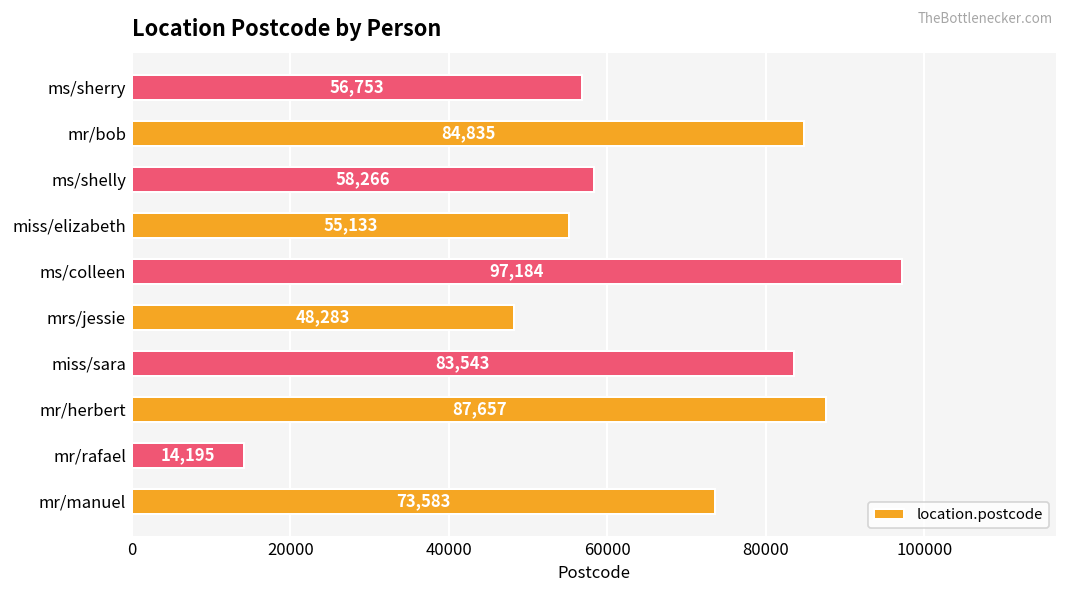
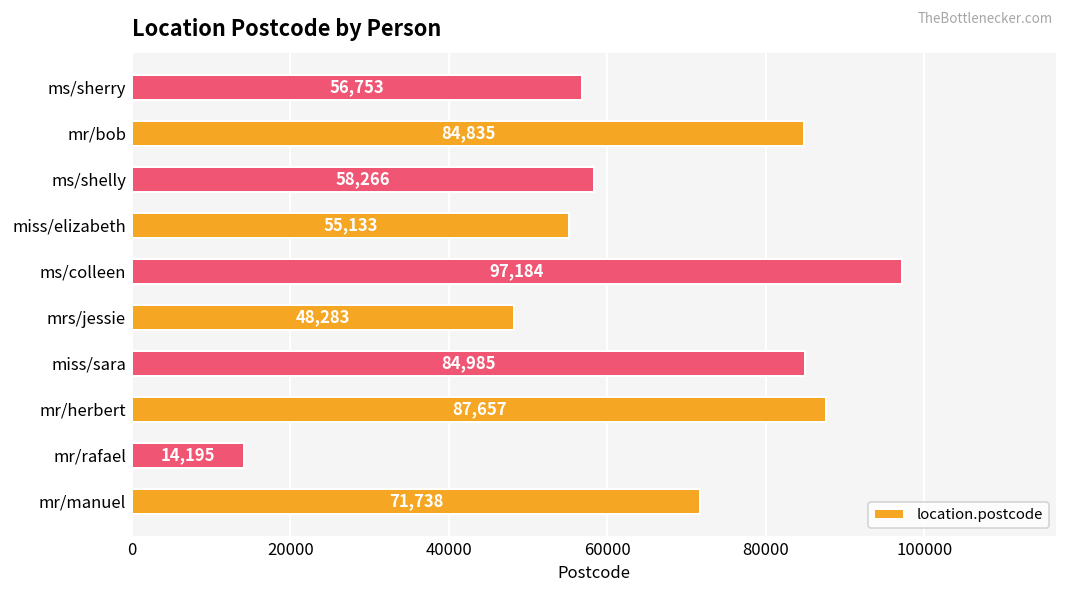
  {
    "ms/sherry": "56,753",
    "mr/bob": "84,835",
    "ms/shelly": "58,266",
    "miss/elizabeth": "55,133",
    "ms/colleen": "97,184",
    "mrs/jessie": "48,283",
-   "miss/sara": "83,543",
+   "miss/sara": "84,985",
    "mr/herbert": "87,657",
    "mr/rafael": "14,195",
-   "mr/manuel": "73,583"
+   "mr/manuel": "71,738"
  }
